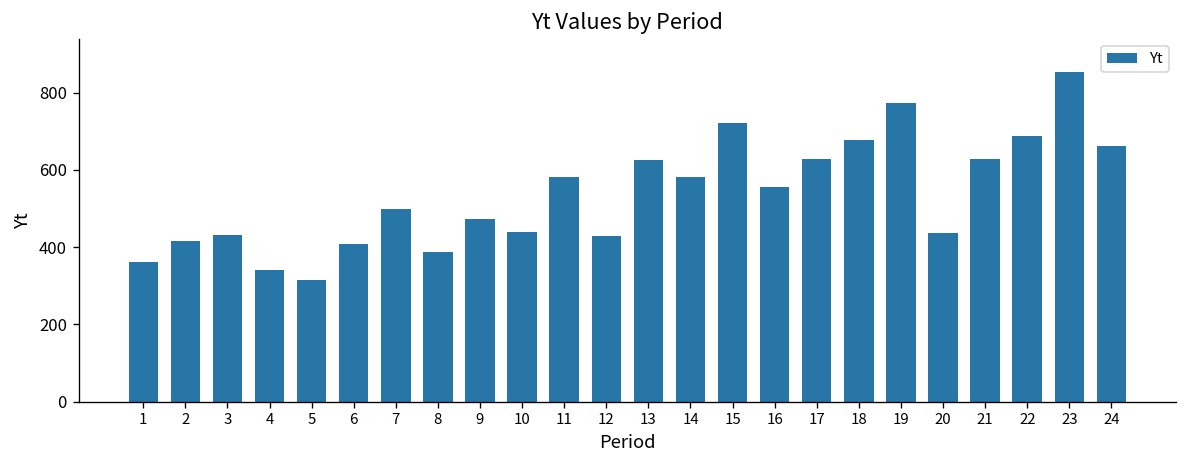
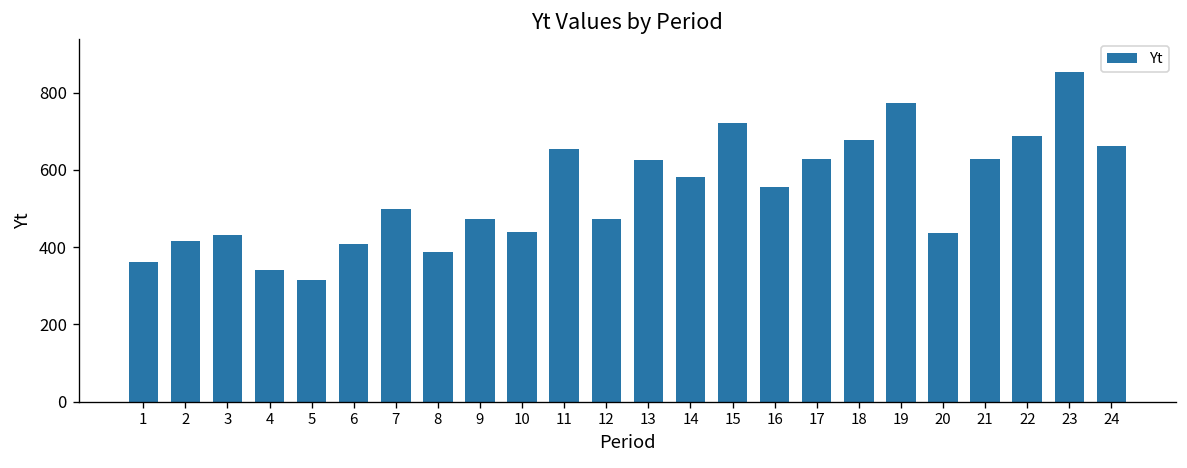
  {
    "1": 360,
    "2": 420,
    "3": 430,
    "4": 340,
    "5": 320,
    "6": 410,
    "7": 500,
    "8": 390,
    "9": 470,
    "10": 440,
-   "11": 580,
-   "12": 430,
+   "11": 650,
+   "12": 470,
    "13": 630,
    "14": 580,
    "15": 720,
    "16": 560,
    "17": 630,
    "18": 680,
    "19": 770,
    "20": 440,
    "21": 630,
    "22": 690,
    "23": 850,
    "24": 660
  }
